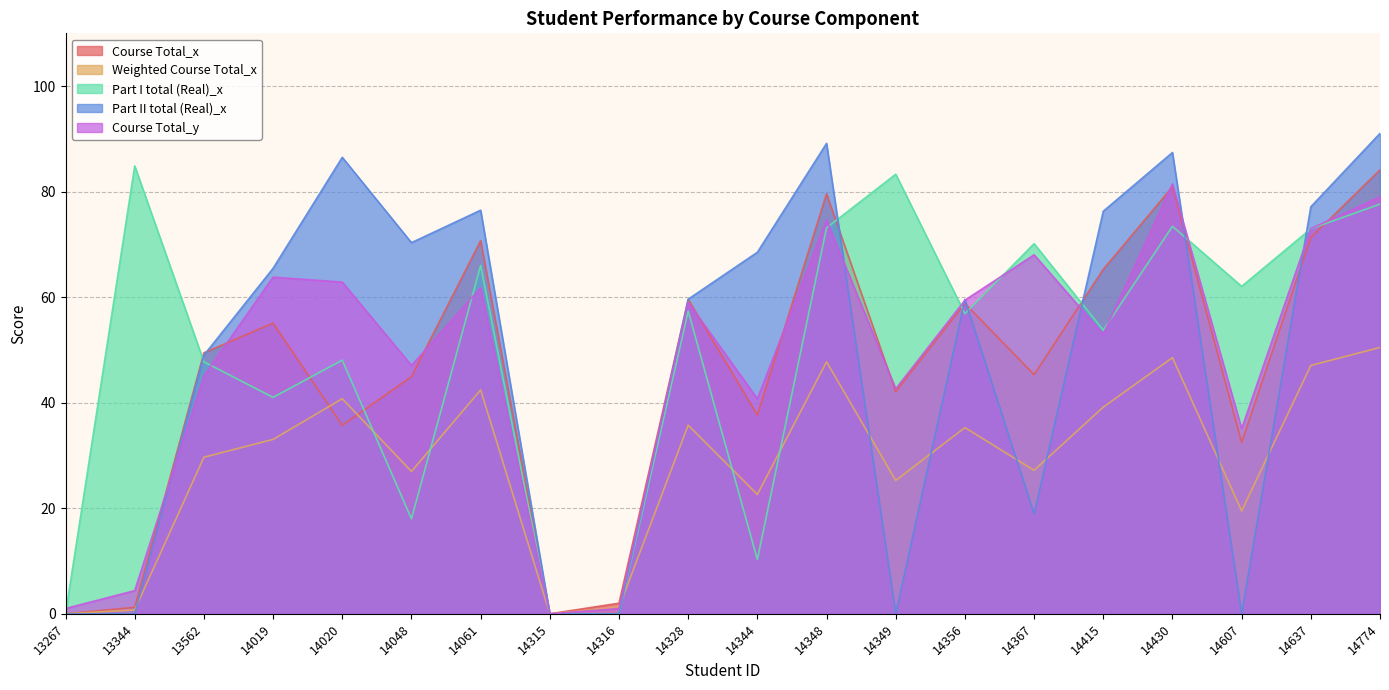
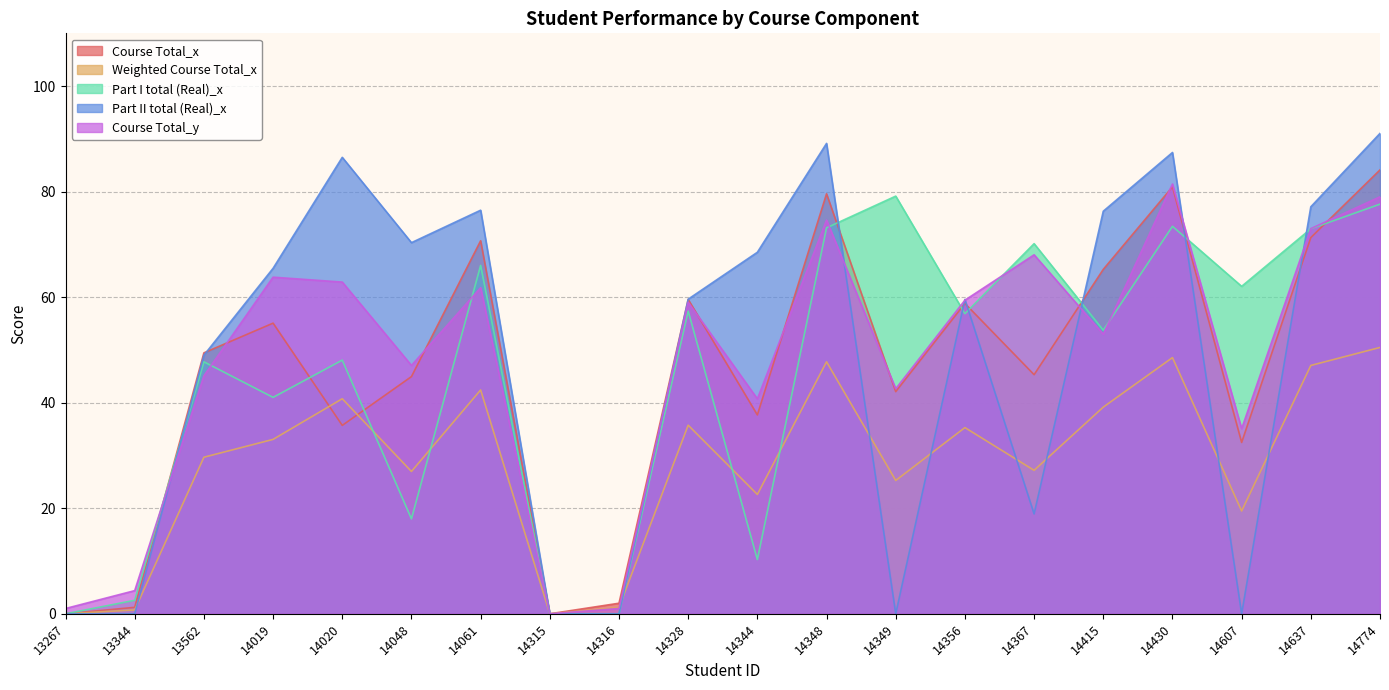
  {
    "Course Total_x": {
      "13344": 1,
      "14019": 55,
      "14020": 36,
      "14048": 45,
      "14061": 71,
      "14316": 2,
      "14344": 38,
      "14348": 80,
      "14349": 42,
      "14356": 59,
      "14367": 45,
      "14415": 65,
      "14430": 81,
      "14607": 32,
      "14637": 71,
      "14774": 84
    },
    "Weighted Course Total_x": {
      "13344": 1,
      "13562": 30,
      "14019": 33,
      "14020": 41,
      "14048": 27,
      "14061": 42,
      "14328": 36,
      "14344": 23,
      "14348": 48,
      "14349": 25,
      "14356": 35,
      "14367": 27,
      "14415": 39,
      "14430": 49,
      "14607": 19,
      "14637": 47,
      "14774": 50
    },
    "Part I total (Real)_x": {
-     "13344": 85,
+     "13344": 3,
      "13562": 48,
      "14019": 41,
      "14020": 48,
      "14048": 18,
      "14061": 66,
      "14328": 57,
      "14344": 10,
      "14348": 73,
-     "14349": 83,
+     "14349": 79,
      "14356": 57,
      "14367": 70,
      "14415": 54,
      "14430": 73,
      "14607": 62,
      "14774": 78
    },
    "Part II total (Real)_x": {
      "13344": 0,
      "14019": 65,
      "14020": 87,
      "14048": 70,
      "14061": 76,
      "14344": 69,
      "14348": 89,
      "14349": 0,
      "14367": 19,
      "14415": 76,
      "14430": 87,
      "14607": 0,
      "14637": 77,
      "14774": 91
    },
    "Course Total_y": {
      "13267": 1,
      "13344": 4,
      "13562": 45,
      "14019": 64,
      "14020": 63,
      "14048": 47,
      "14061": 62,
      "14328": 59,
      "14344": 41,
      "14348": 75,
      "14349": 43,
      "14367": 68,
      "14415": 53,
      "14430": 81,
      "14607": 35,
      "14774": 79
    }
  }
